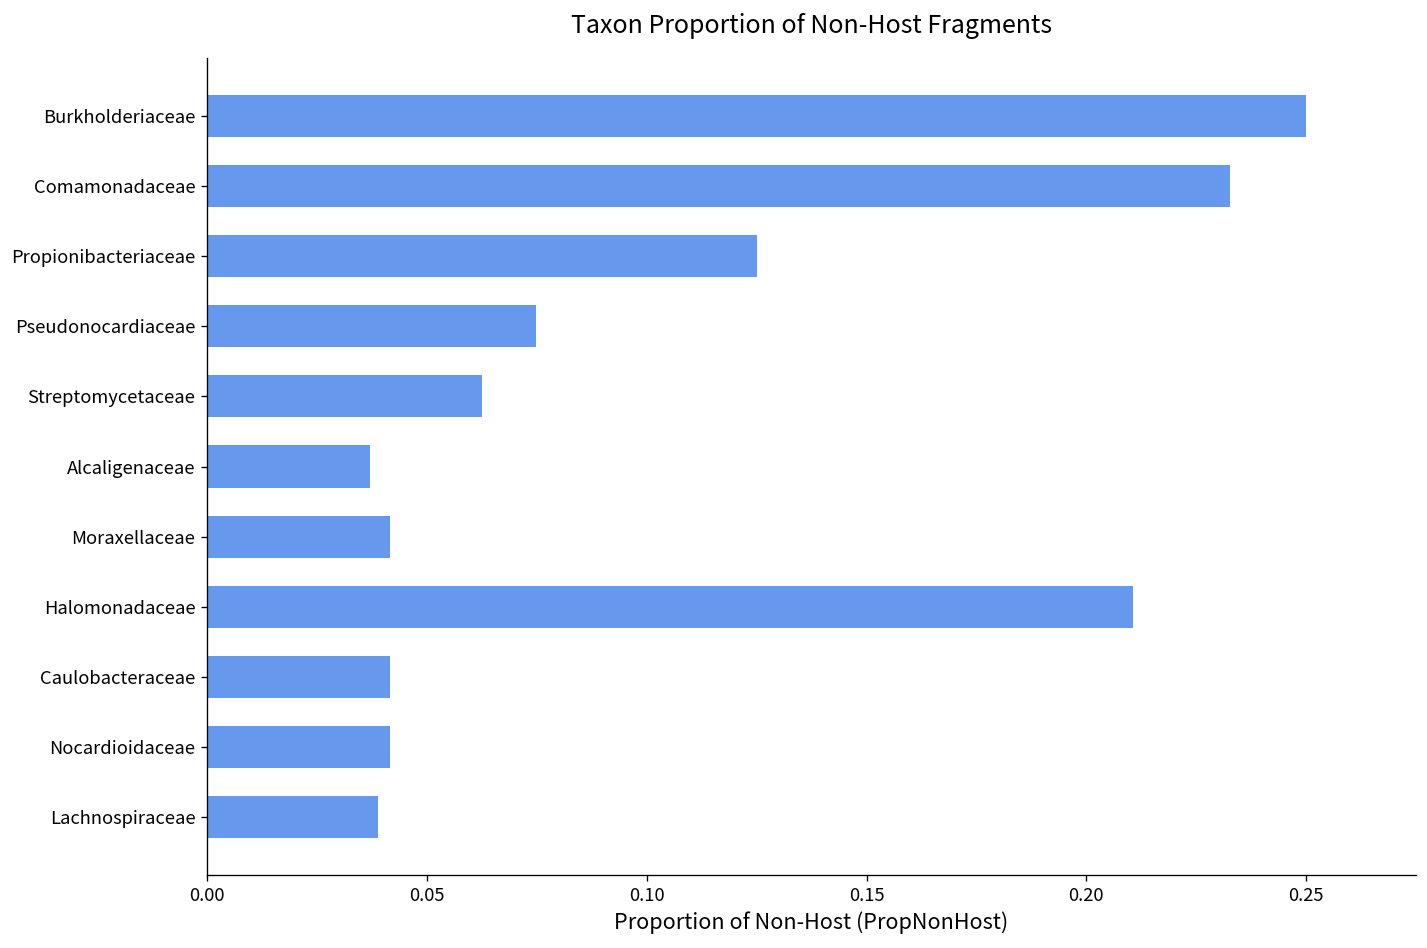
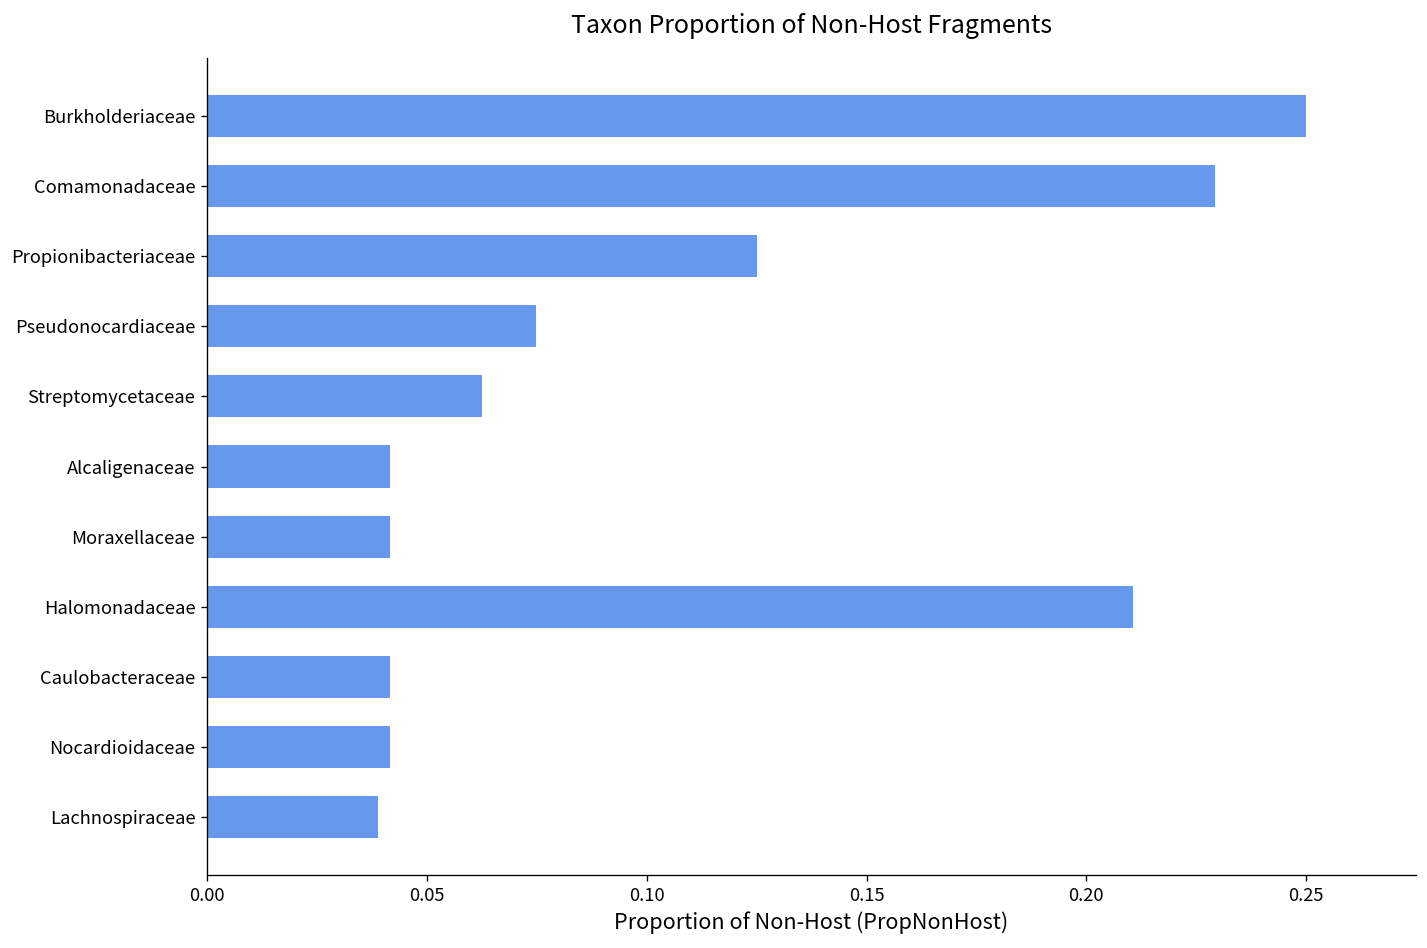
  {
    "Burkholderiaceae": 0.250,
-   "Comamonadaceae": 0.233,
+   "Comamonadaceae": 0.229,
    "Propionibacteriaceae": 0.125,
    "Pseudonocardiaceae": 0.075,
    "Streptomycetaceae": 0.063,
-   "Alcaligenaceae": 0.037,
+   "Alcaligenaceae": 0.042,
    "Moraxellaceae": 0.042,
    "Halomonadaceae": 0.211,
    "Caulobacteraceae": 0.042,
    "Nocardioidaceae": 0.042,
    "Lachnospiraceae": 0.039
  }
